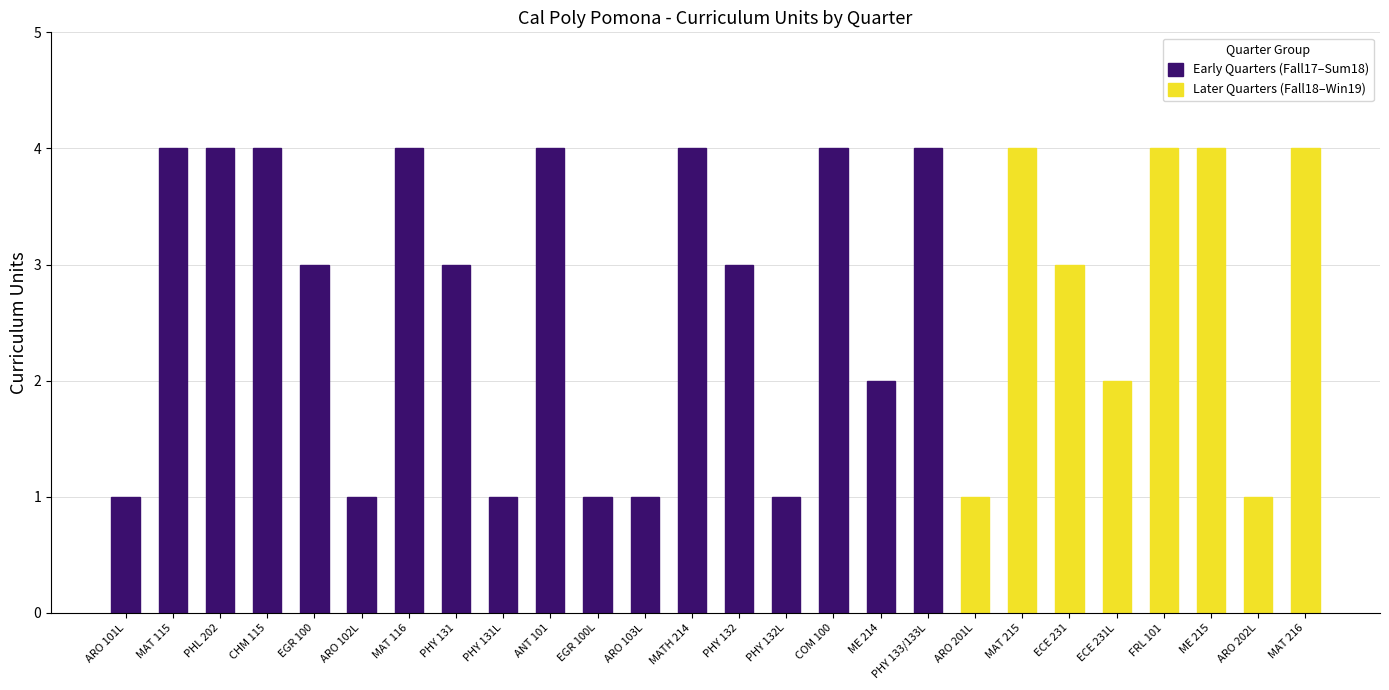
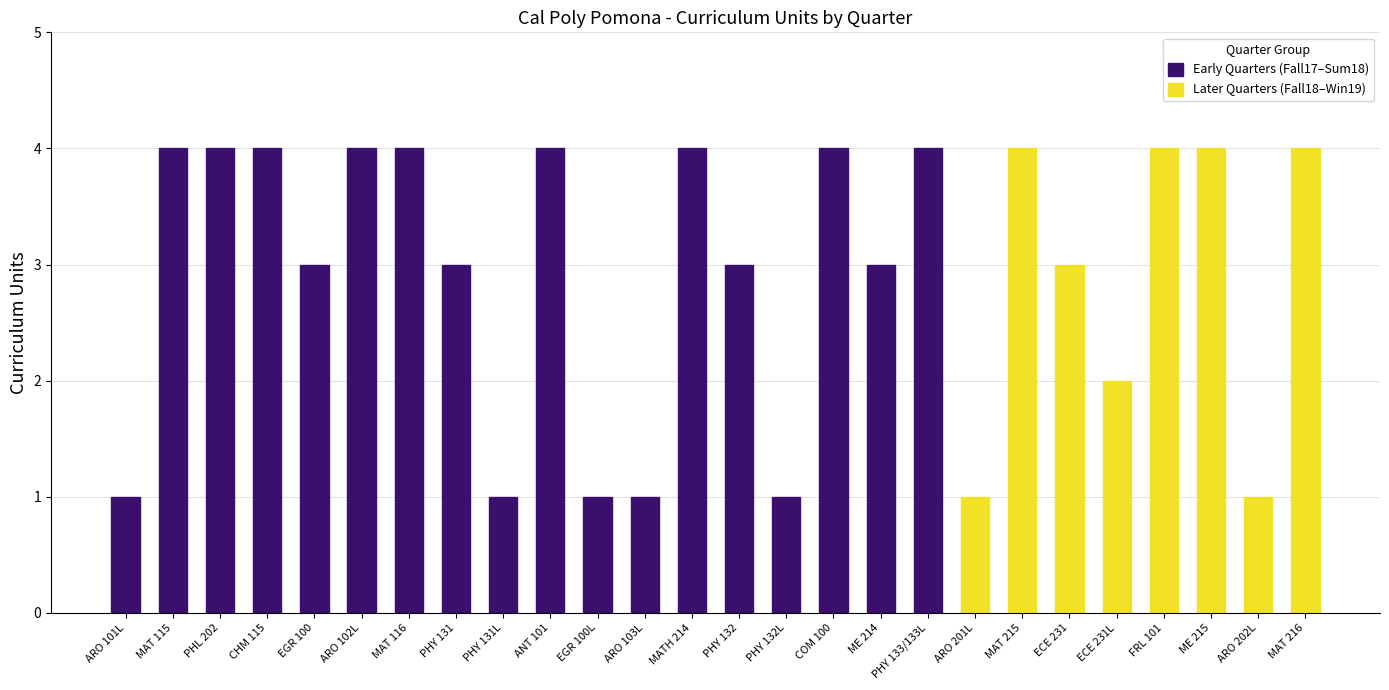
  {
    "Early Quarters (Fall17–Sum18)": {
      "ARO 101L": 1,
      "MAT 115": 4,
      "PHL 202": 4,
      "CHM 115": 4,
      "EGR 100": 3,
-     "ARO 102L": 1,
+     "ARO 102L": 4,
      "MAT 116": 4,
      "PHY 131": 3,
      "PHY 131L": 1,
      "ANT 101": 4,
      "EGR 100L": 1,
      "ARO 103L": 1,
      "MATH 214": 4,
      "PHY 132": 3,
      "PHY 132L": 1,
      "COM 100": 4,
-     "ME 214": 2,
+     "ME 214": 3,
      "PHY 133/133L": 4
    },
    "Later Quarters (Fall18–Win19)": {
      "ARO 201L": 1,
      "MAT 215": 4,
      "ECE 231": 3,
      "ECE 231L": 2,
      "FRL 101": 4,
      "ME 215": 4,
      "ARO 202L": 1,
      "MAT 216": 4
    }
  }
